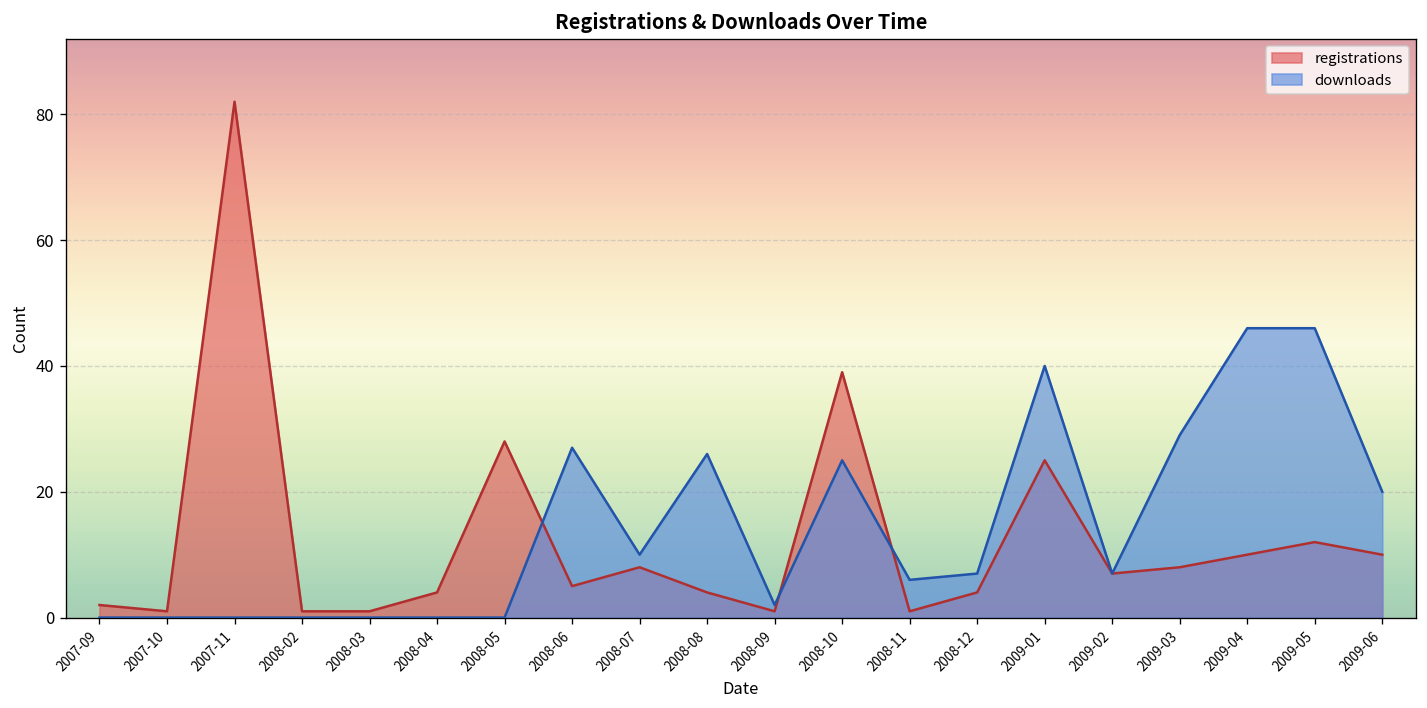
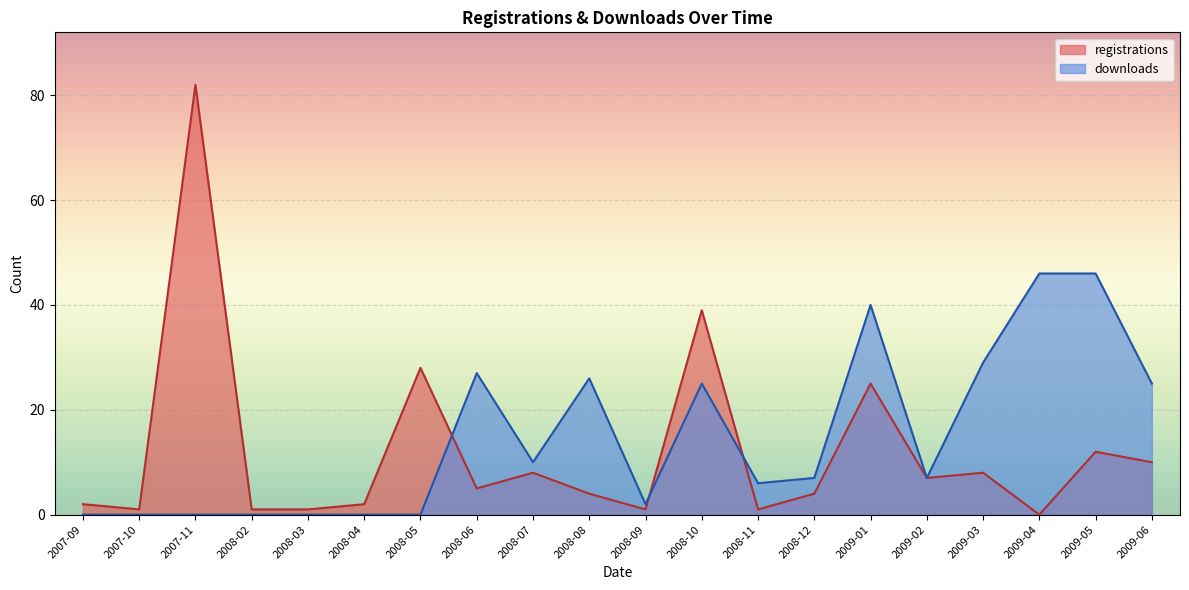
  {
    "registrations": {
      "2007-09": 2,
      "2007-10": 1,
      "2007-11": 82,
      "2008-02": 1,
      "2008-03": 1,
-     "2008-04": 4,
+     "2008-04": 2,
      "2008-05": 28,
      "2008-06": 5,
      "2008-07": 8,
      "2008-08": 4,
      "2008-09": 1,
      "2008-10": 39,
      "2008-11": 1,
      "2008-12": 4,
      "2009-01": 25,
      "2009-03": 8,
-     "2009-04": 10,
+     "2009-04": 0,
      "2009-05": 12,
      "2009-06": 10
    },
    "downloads": {
      "2007-09": 0,
      "2007-10": 0,
      "2007-11": 0,
      "2008-02": 0,
      "2008-03": 0,
      "2008-04": 0,
      "2008-05": 0,
      "2008-06": 27,
      "2008-07": 10,
      "2008-08": 26,
      "2008-09": 2,
      "2008-10": 25,
      "2008-11": 6,
      "2008-12": 7,
      "2009-01": 40,
      "2009-03": 29,
      "2009-04": 46,
      "2009-05": 46,
-     "2009-06": 20
+     "2009-06": 25
    }
  }
